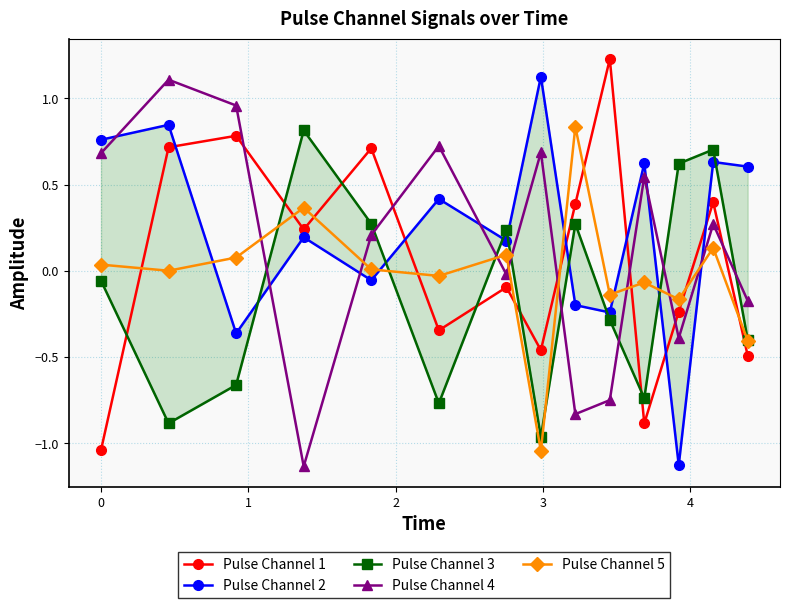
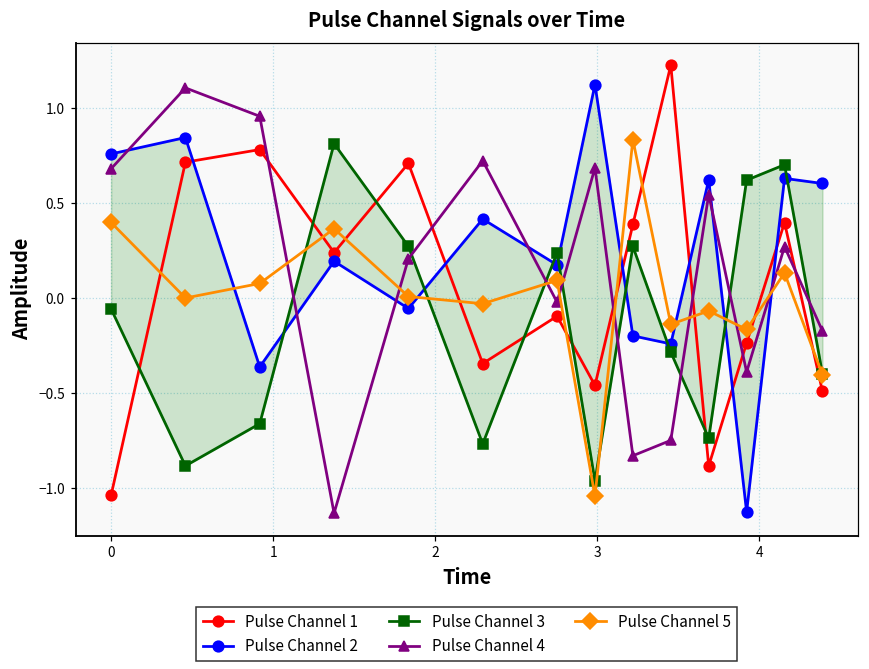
  {
    "Pulse Channel 1": {
      "0": -1.04
    },
    "Pulse Channel 4": {
      "0": 0.68
    },
    "Pulse Channel 5": {
-     "0": 0.04
+     "0": 0.40
    }
  }
